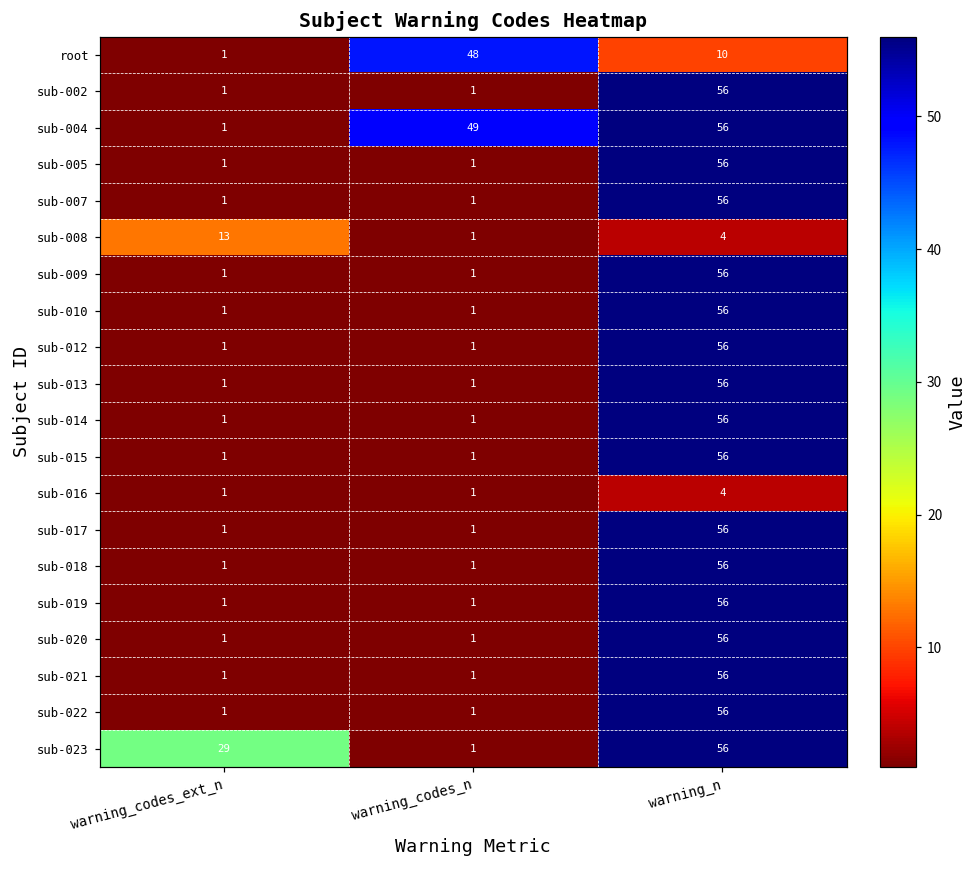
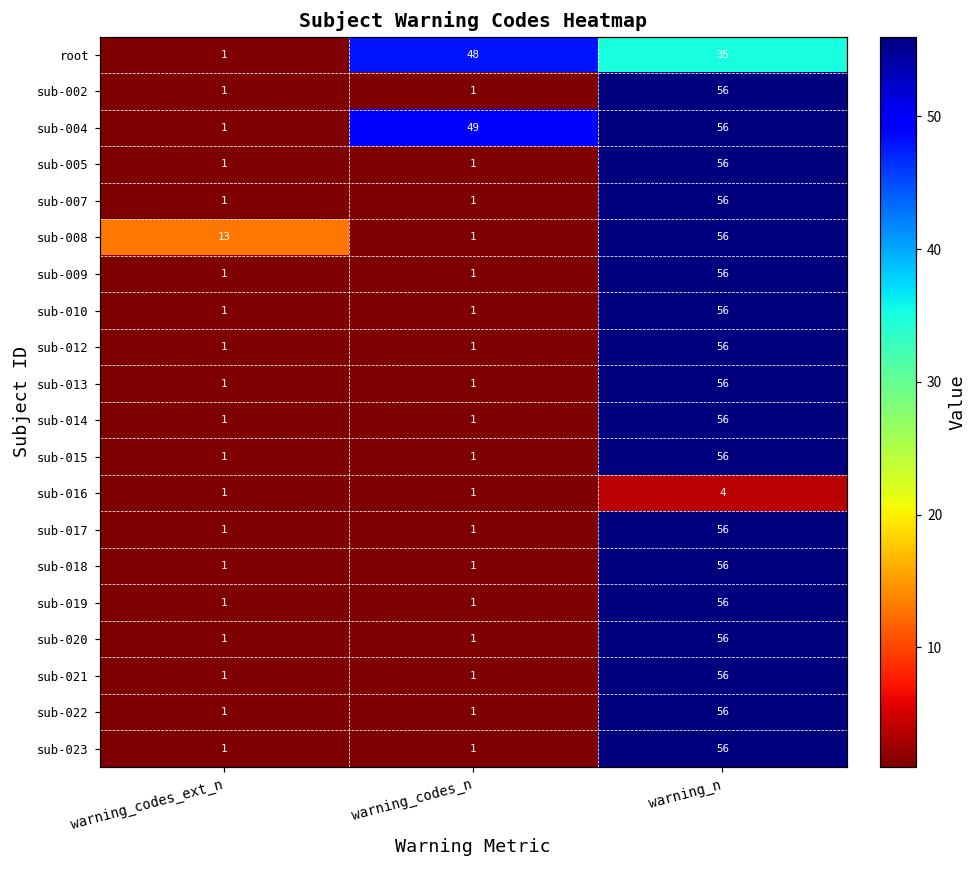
  {
    "root": {
      "warning_codes_ext_n": 1,
      "warning_codes_n": 48,
-     "warning_n": 10
+     "warning_n": 35
    },
    "sub-002": {
      "warning_codes_ext_n": 1,
      "warning_codes_n": 1,
      "warning_n": 56
    },
    "sub-004": {
      "warning_codes_ext_n": 1,
      "warning_codes_n": 49,
      "warning_n": 56
    },
    "sub-005": {
      "warning_codes_ext_n": 1,
      "warning_codes_n": 1,
      "warning_n": 56
    },
    "sub-007": {
      "warning_codes_ext_n": 1,
      "warning_codes_n": 1,
      "warning_n": 56
    },
    "sub-008": {
      "warning_codes_ext_n": 13,
      "warning_codes_n": 1,
-     "warning_n": 4
+     "warning_n": 56
    },
    "sub-009": {
      "warning_codes_ext_n": 1,
      "warning_codes_n": 1,
      "warning_n": 56
    },
    "sub-010": {
      "warning_codes_ext_n": 1,
      "warning_codes_n": 1,
      "warning_n": 56
    },
    "sub-012": {
      "warning_codes_ext_n": 1,
      "warning_codes_n": 1,
      "warning_n": 56
    },
    "sub-013": {
      "warning_codes_ext_n": 1,
      "warning_codes_n": 1,
      "warning_n": 56
    },
    "sub-014": {
      "warning_codes_ext_n": 1,
      "warning_codes_n": 1,
      "warning_n": 56
    },
    "sub-015": {
      "warning_codes_ext_n": 1,
      "warning_codes_n": 1,
      "warning_n": 56
    },
    "sub-016": {
      "warning_codes_ext_n": 1,
      "warning_codes_n": 1,
      "warning_n": 4
    },
    "sub-017": {
      "warning_codes_ext_n": 1,
      "warning_codes_n": 1,
      "warning_n": 56
    },
    "sub-018": {
      "warning_codes_ext_n": 1,
      "warning_codes_n": 1,
      "warning_n": 56
    },
    "sub-019": {
      "warning_codes_ext_n": 1,
      "warning_codes_n": 1,
      "warning_n": 56
    },
    "sub-020": {
      "warning_codes_ext_n": 1,
      "warning_codes_n": 1,
      "warning_n": 56
    },
    "sub-021": {
      "warning_codes_ext_n": 1,
      "warning_codes_n": 1,
      "warning_n": 56
    },
    "sub-022": {
      "warning_codes_ext_n": 1,
      "warning_codes_n": 1,
      "warning_n": 56
    },
    "sub-023": {
-     "warning_codes_ext_n": 29,
+     "warning_codes_ext_n": 1,
      "warning_codes_n": 1,
      "warning_n": 56
    }
  }
